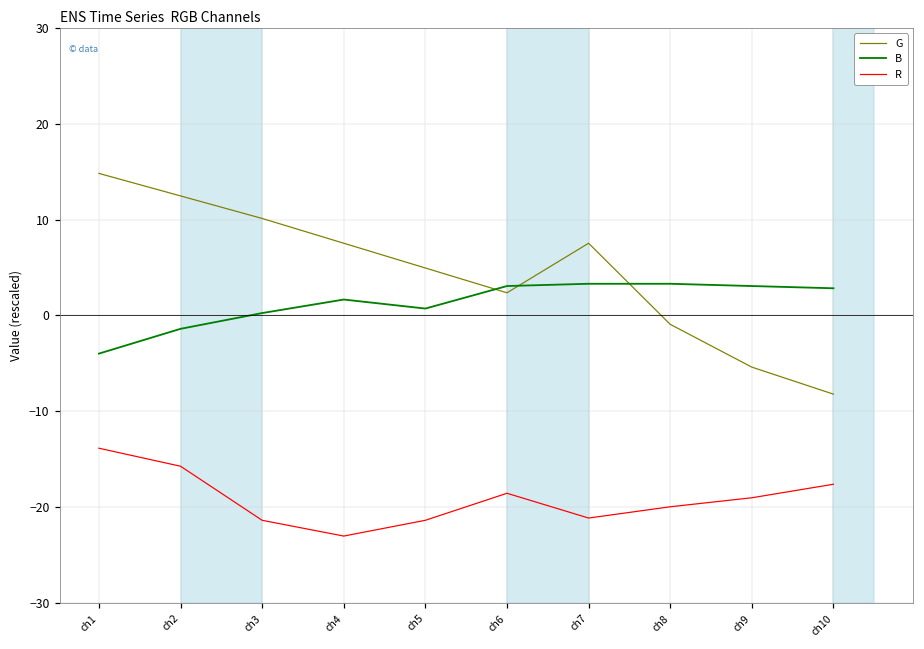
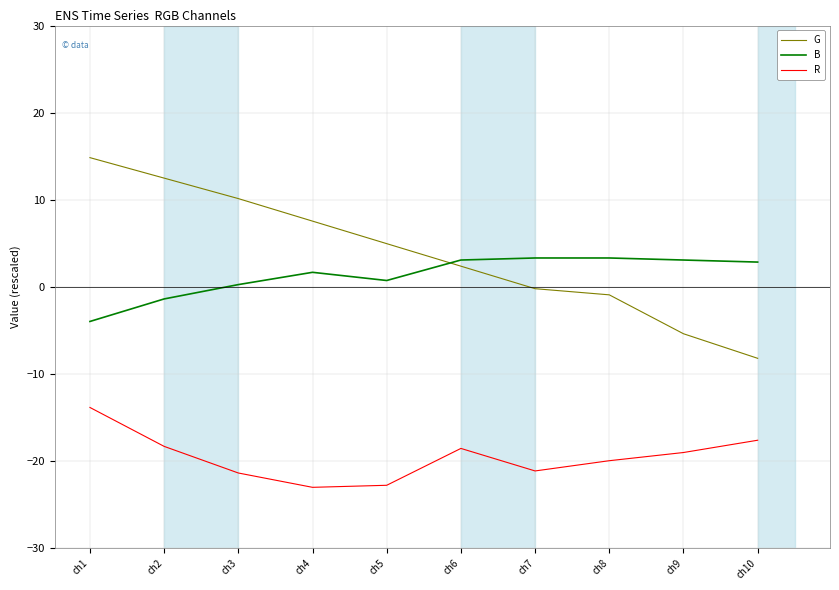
  {
    "G": {
      "ch1": 15,
      "ch2": 12,
      "ch3": 10,
      "ch4": 8,
      "ch5": 5,
      "ch6": 2,
-     "ch7": 8,
+     "ch7": 0,
      "ch8": -1,
      "ch9": -5,
      "ch10": -8
    },
    "B": {
      "ch1": -4,
      "ch2": -1,
      "ch3": 0,
      "ch4": 2,
      "ch5": 1,
      "ch6": 3,
      "ch7": 3,
      "ch8": 3,
      "ch9": 3,
      "ch10": 3
    },
    "R": {
      "ch1": -14,
-     "ch2": -16,
+     "ch2": -18,
      "ch3": -21,
      "ch4": -23,
-     "ch5": -21,
+     "ch5": -23,
      "ch6": -19,
      "ch7": -21,
      "ch8": -20,
      "ch9": -19,
      "ch10": -18
    }
  }
